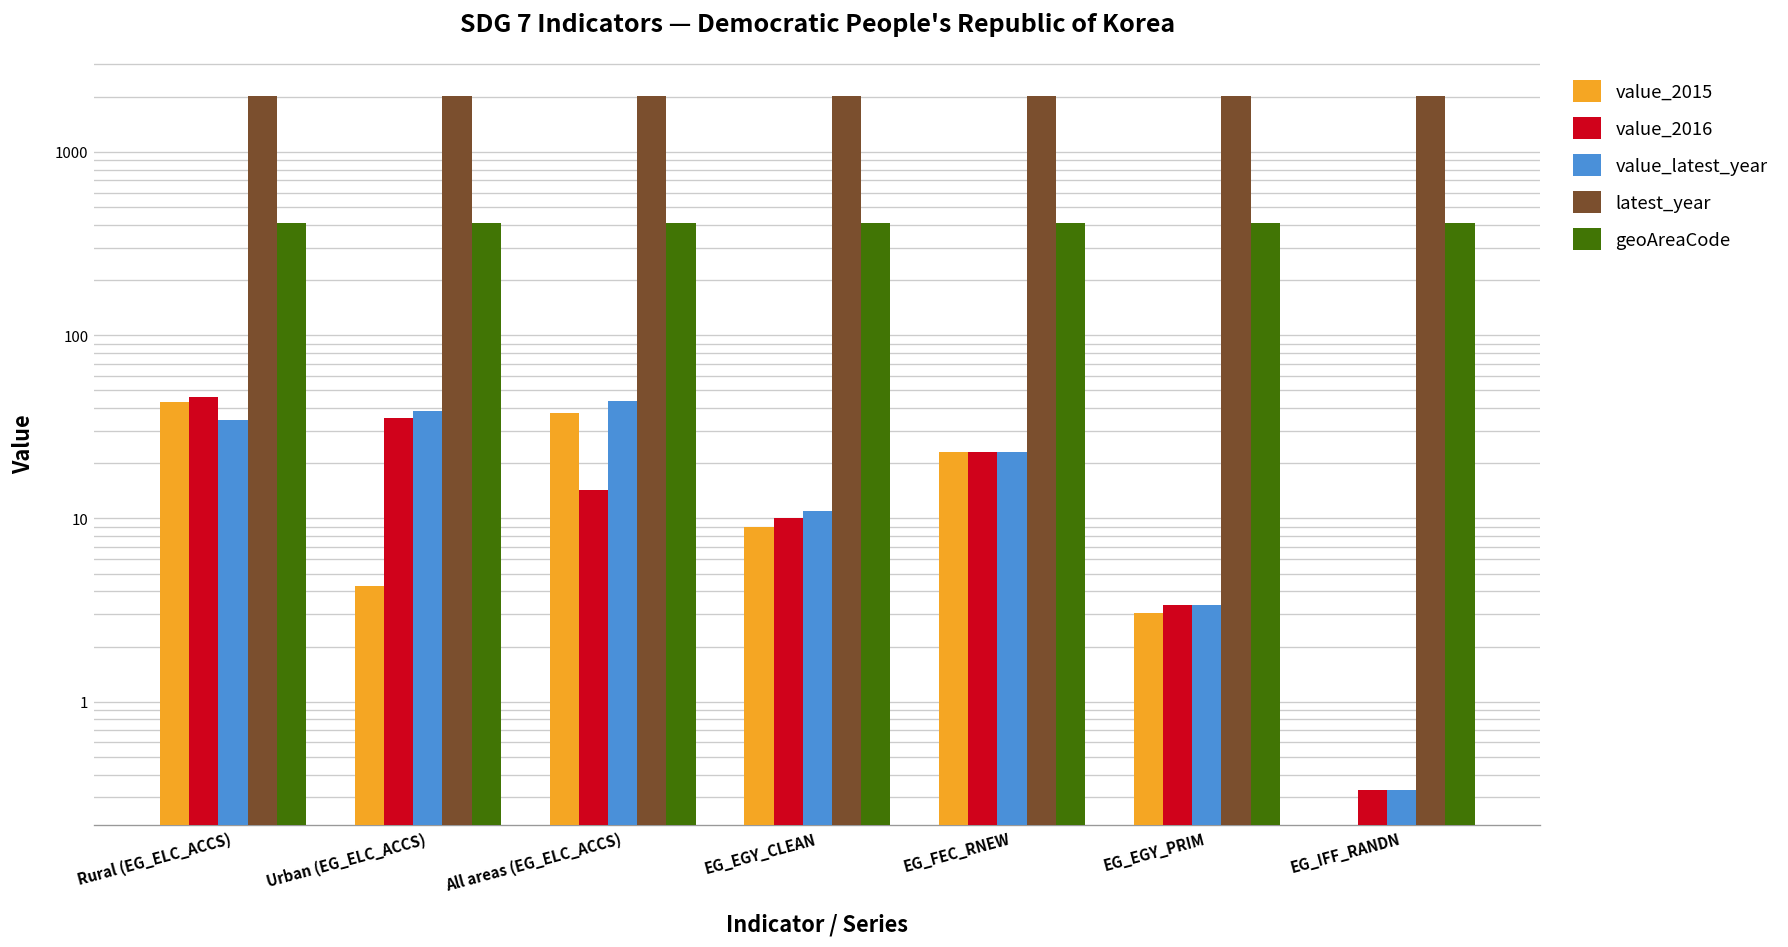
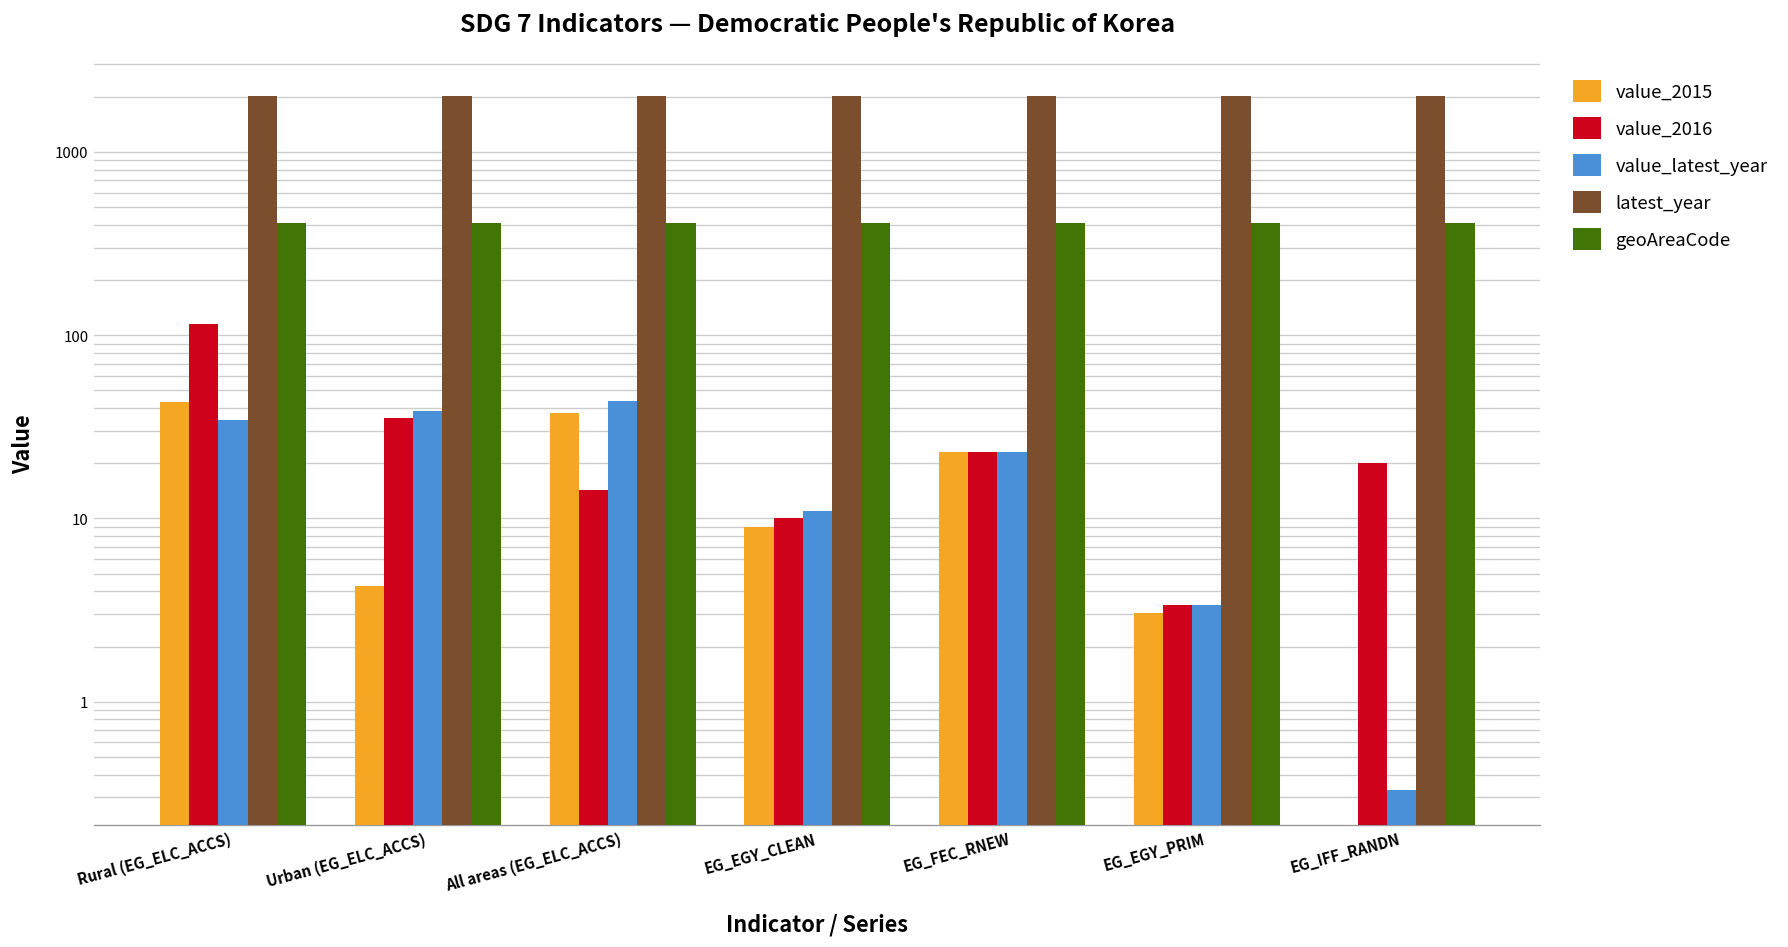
  {
    "value_2015": {
      "Rural (EG_ELC_ACCS)": 43,
      "Urban (EG_ELC_ACCS)": 4.3,
      "All areas (EG_ELC_ACCS)": 37,
      "EG_EGY_CLEAN": 9,
      "EG_FEC_RNEW": 23,
      "EG_EGY_PRIM": 3.0
    },
    "value_2016": {
-     "Rural (EG_ELC_ACCS)": 46,
+     "Rural (EG_ELC_ACCS)": 110,
      "Urban (EG_ELC_ACCS)": 35,
      "All areas (EG_ELC_ACCS)": 14,
      "EG_EGY_CLEAN": 10,
      "EG_FEC_RNEW": 23,
      "EG_EGY_PRIM": 3.4,
-     "EG_IFF_RANDN": 0.33
+     "EG_IFF_RANDN": 20
    },
    "value_latest_year": {
      "Rural (EG_ELC_ACCS)": 35,
      "Urban (EG_ELC_ACCS)": 39,
      "All areas (EG_ELC_ACCS)": 44,
      "EG_EGY_CLEAN": 11,
      "EG_FEC_RNEW": 23,
      "EG_EGY_PRIM": 3.4,
      "EG_IFF_RANDN": 0.33
    },
    "latest_year": {
      "Rural (EG_ELC_ACCS)": 2000,
      "Urban (EG_ELC_ACCS)": 2000,
      "All areas (EG_ELC_ACCS)": 2000,
      "EG_EGY_CLEAN": 2000,
      "EG_FEC_RNEW": 2000,
      "EG_EGY_PRIM": 2000,
      "EG_IFF_RANDN": 2000
    },
    "geoAreaCode": {
      "Rural (EG_ELC_ACCS)": 410,
      "Urban (EG_ELC_ACCS)": 410,
      "All areas (EG_ELC_ACCS)": 410,
      "EG_EGY_CLEAN": 410,
      "EG_FEC_RNEW": 410,
      "EG_EGY_PRIM": 410,
      "EG_IFF_RANDN": 410
    }
  }
